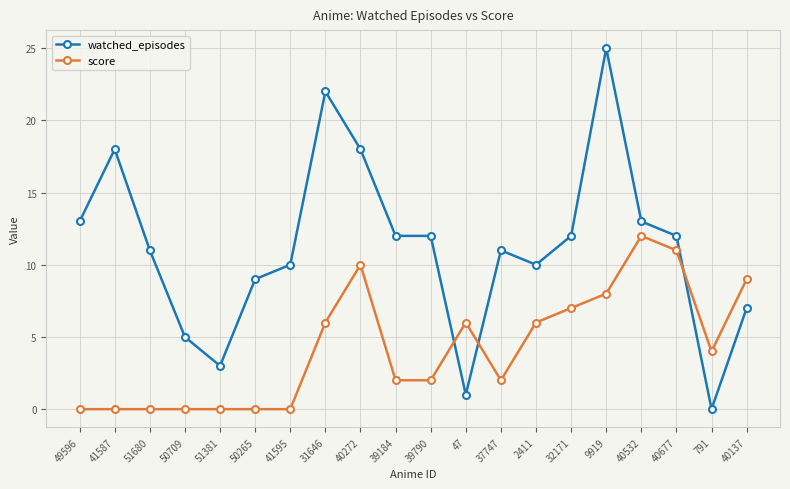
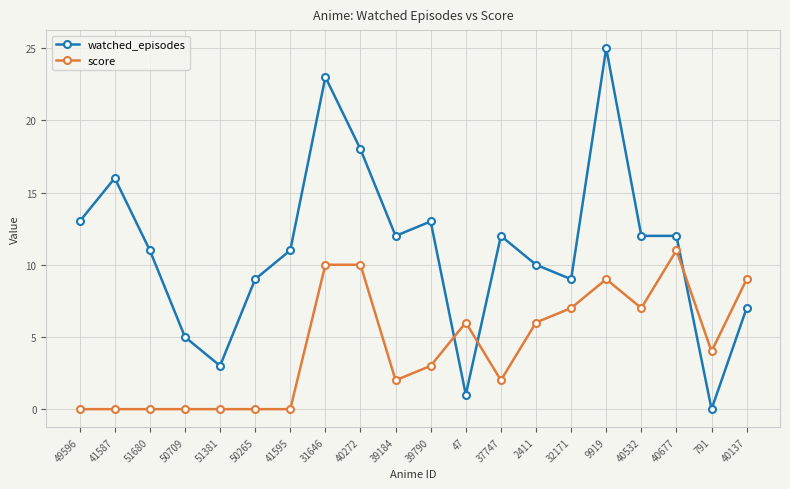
  {
    "watched_episodes": {
      "49596": 13,
-     "41587": 18,
+     "41587": 16,
      "51680": 11,
      "50709": 5,
      "51381": 3,
      "50265": 9,
-     "41595": 10,
-     "31646": 22,
+     "41595": 11,
+     "31646": 23,
      "40272": 18,
      "39184": 12,
-     "39790": 12,
+     "39790": 13,
      "47": 1,
-     "37747": 11,
+     "37747": 12,
      "2411": 10,
-     "32171": 12,
+     "32171": 9,
      "9919": 25,
-     "40532": 13,
+     "40532": 12,
      "40677": 12,
      "791": 0,
      "40137": 7
    },
    "score": {
      "49596": 0,
      "41587": 0,
      "51680": 0,
      "50709": 0,
      "51381": 0,
      "50265": 0,
      "41595": 0,
-     "31646": 6,
+     "31646": 10,
      "40272": 10,
      "39184": 2,
-     "39790": 2,
+     "39790": 3,
      "47": 6,
      "37747": 2,
      "2411": 6,
      "32171": 7,
-     "9919": 8,
-     "40532": 12,
+     "9919": 9,
+     "40532": 7,
      "40677": 11,
      "791": 4,
      "40137": 9
    }
  }
